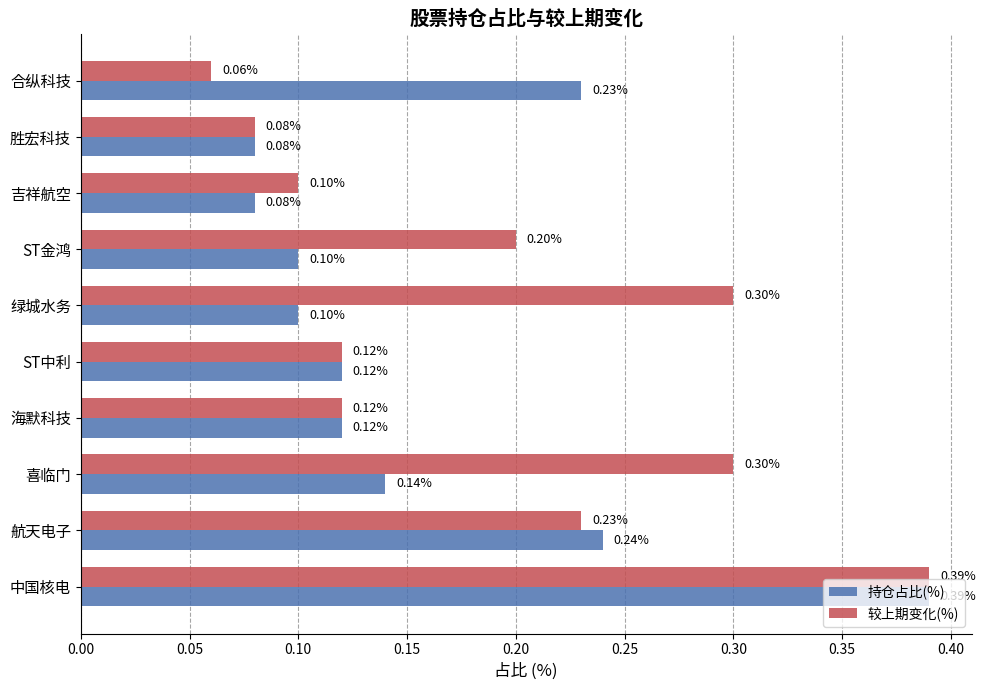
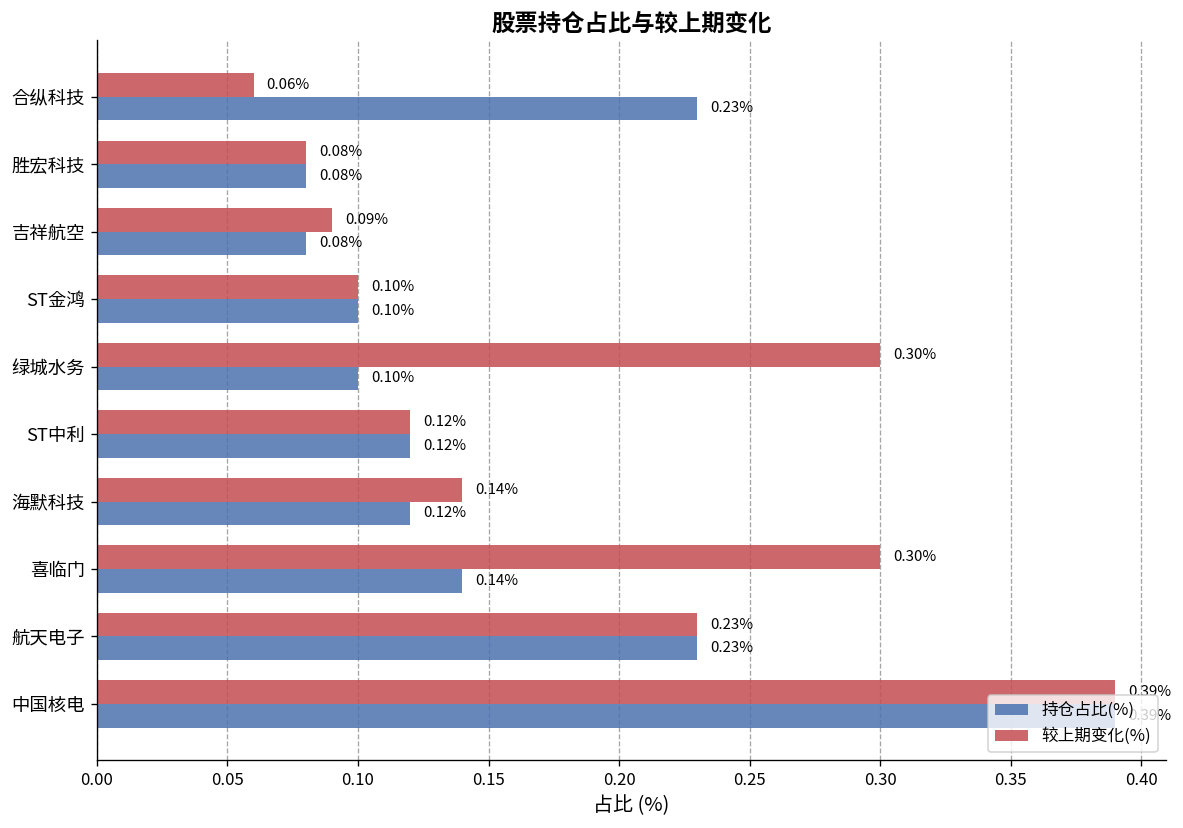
  {
    "持仓占比(%)": {
      "合纵科技": "0.23%",
      "胜宏科技": "0.08%",
      "吉祥航空": "0.08%",
      "ST金鸿": "0.10%",
      "绿城水务": "0.10%",
      "ST中利": "0.12%",
      "海默科技": "0.12%",
      "喜临门": "0.14%",
-     "航天电子": "0.24%"
+     "航天电子": "0.23%"
    },
    "较上期变化(%)": {
      "合纵科技": "0.06%",
      "胜宏科技": "0.08%",
-     "吉祥航空": "0.10%",
-     "ST金鸿": "0.20%",
+     "吉祥航空": "0.09%",
+     "ST金鸿": "0.10%",
      "绿城水务": "0.30%",
      "ST中利": "0.12%",
-     "海默科技": "0.12%",
+     "海默科技": "0.14%",
      "喜临门": "0.30%",
      "航天电子": "0.23%"
    }
  }
